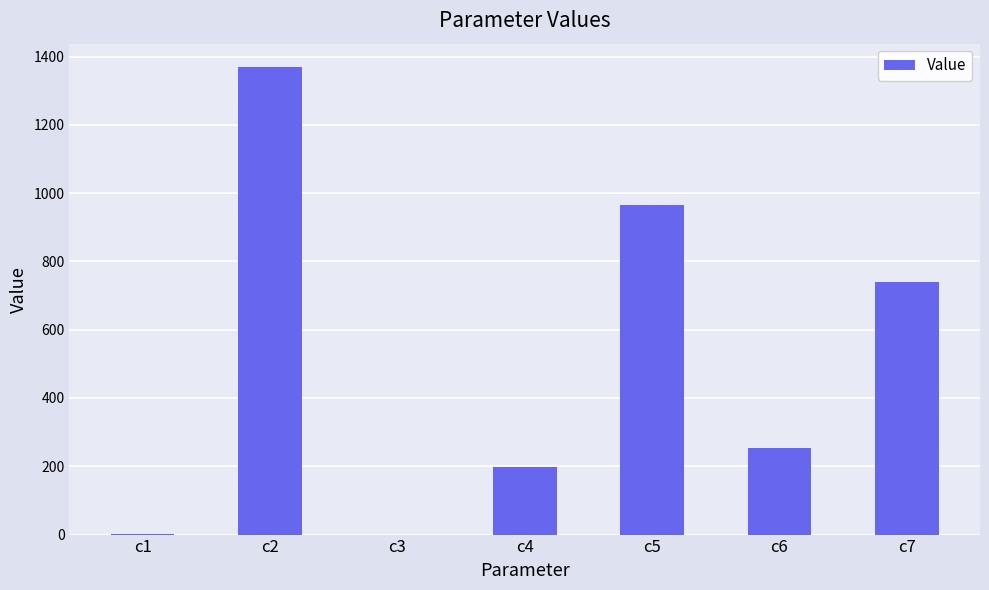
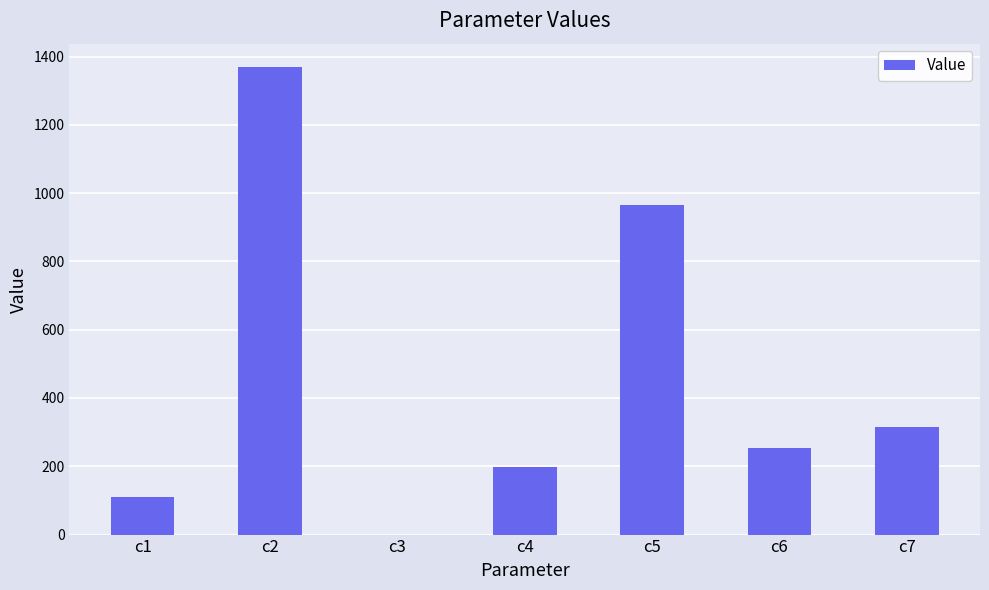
  {
-   "c1": 0,
+   "c1": 110,
    "c2": 1370,
    "c4": 200,
    "c5": 960,
    "c6": 250,
-   "c7": 740
+   "c7": 320
  }
